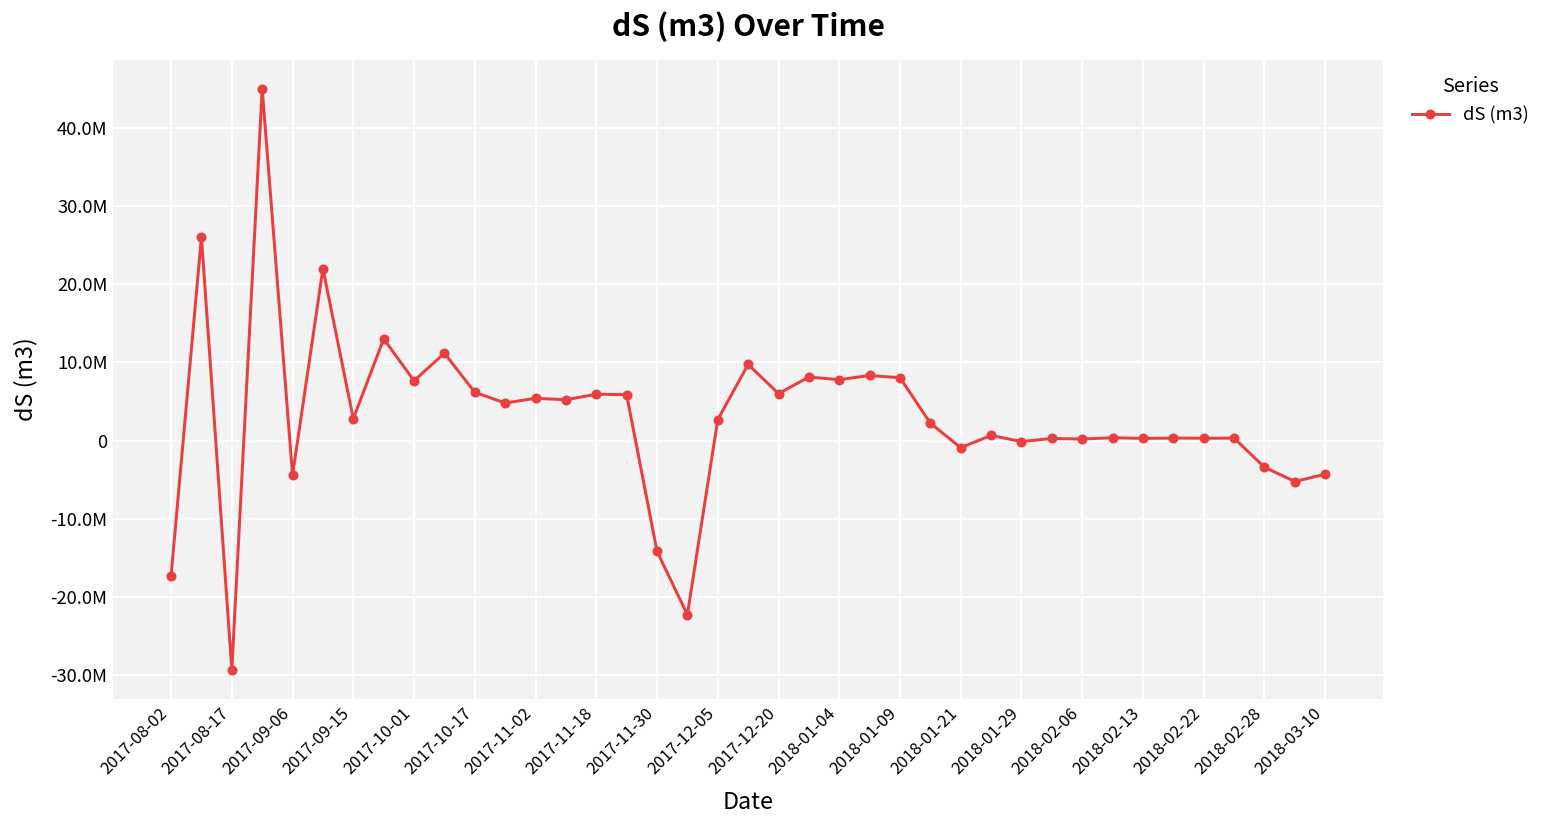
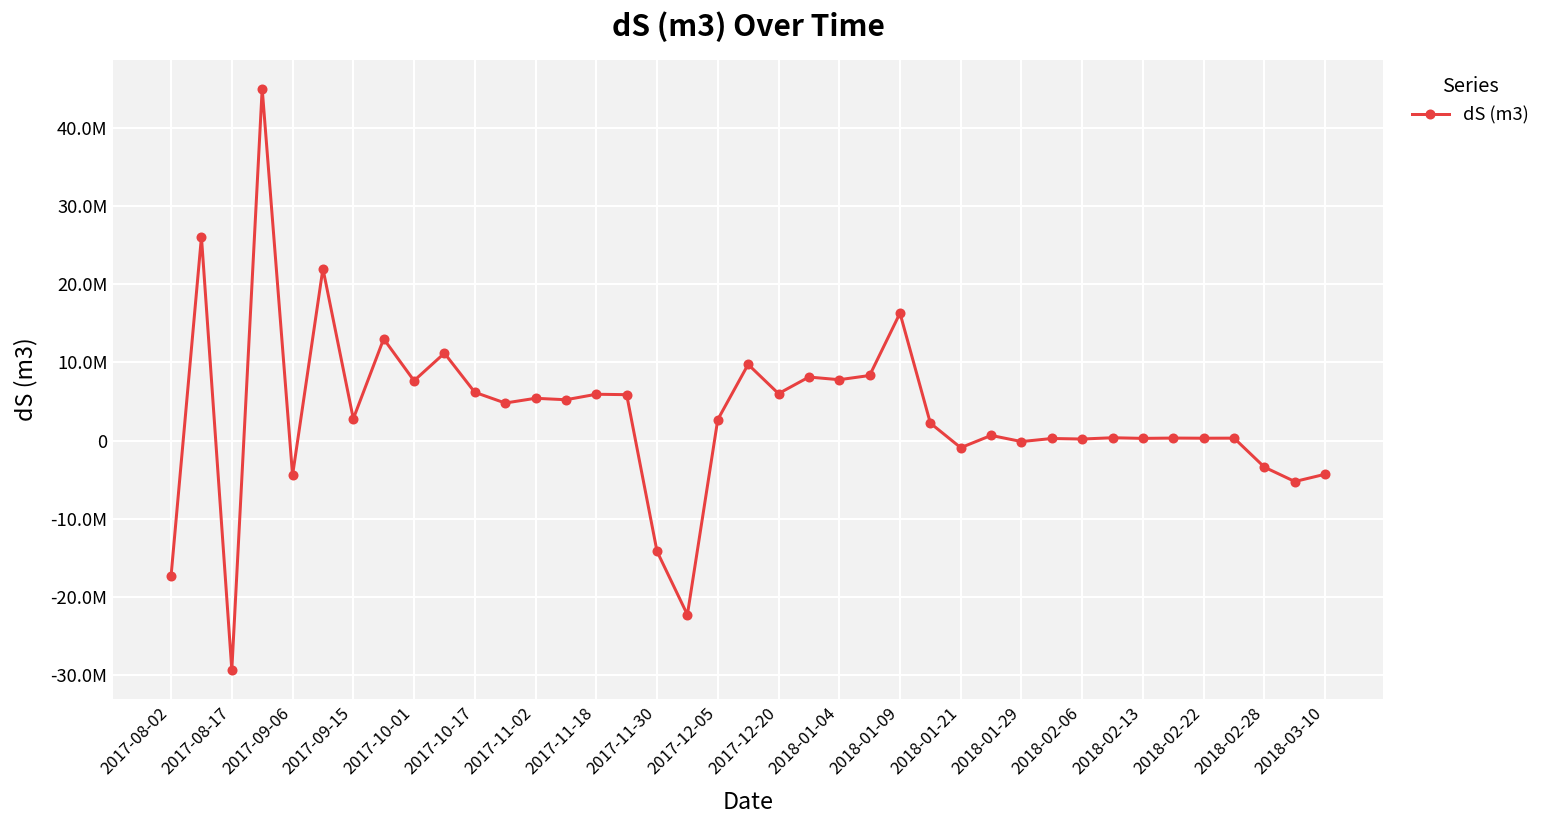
  {
    "2017-08-02": -17000000,
    "2017-08-17": -29000000,
    "2017-09-06": -4000000,
    "2017-09-15": 3000000,
    "2017-10-01": 8000000,
    "2017-10-17": 6000000,
    "2017-11-02": 5000000,
    "2017-11-18": 6000000,
    "2017-11-30": -14000000,
    "2017-12-05": 3000000,
    "2017-12-20": 6000000,
    "2018-01-04": 8000000,
-   "2018-01-09": 8000000,
+   "2018-01-09": 16000000,
    "2018-01-21": -1000000,
    "2018-01-29": 0,
    "2018-02-06": 0,
    "2018-02-13": 0,
    "2018-02-22": 0,
    "2018-02-28": -3000000,
    "2018-03-10": -4000000
  }
